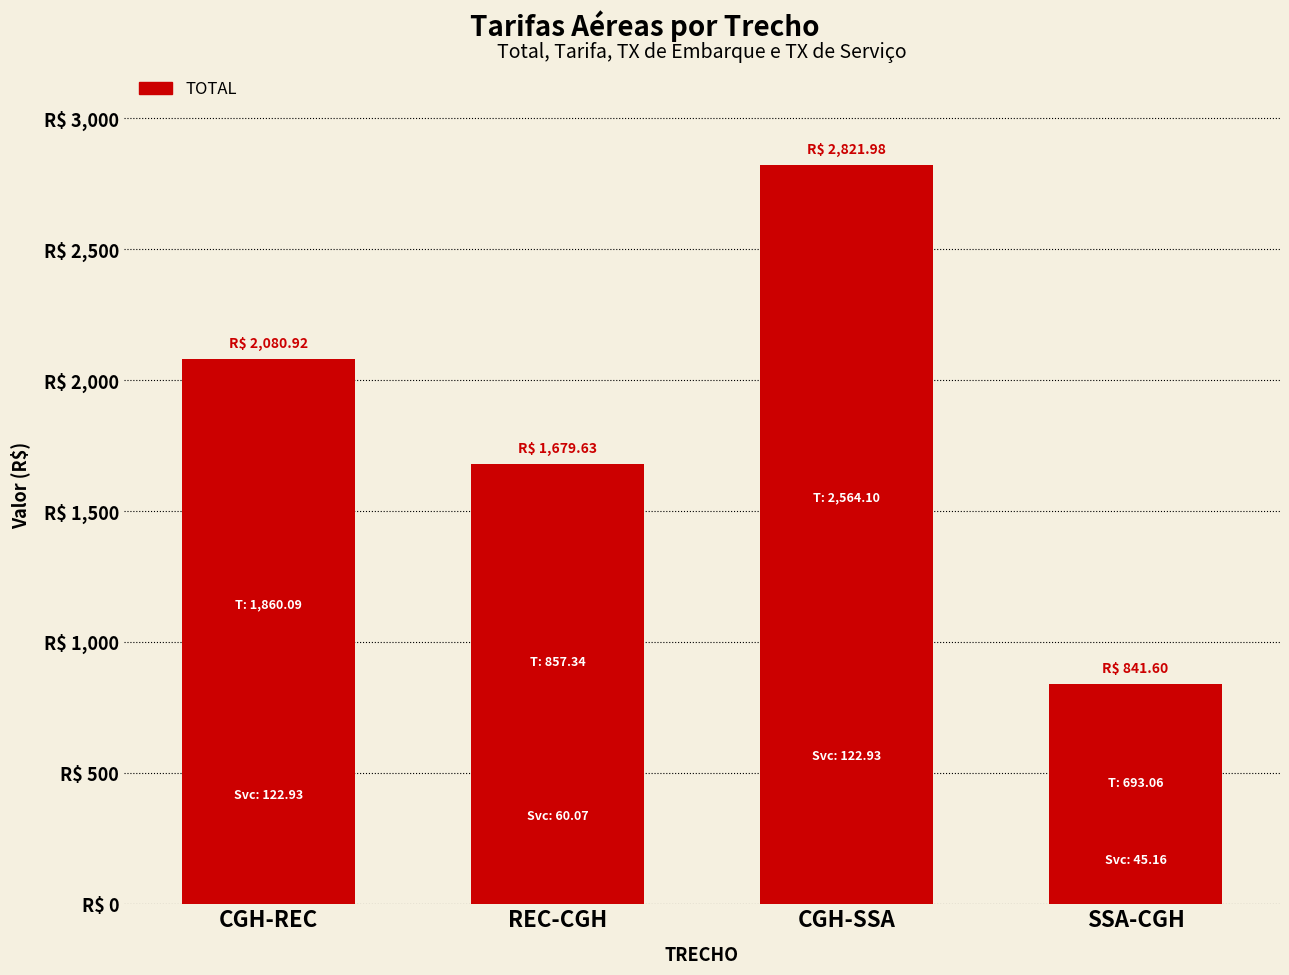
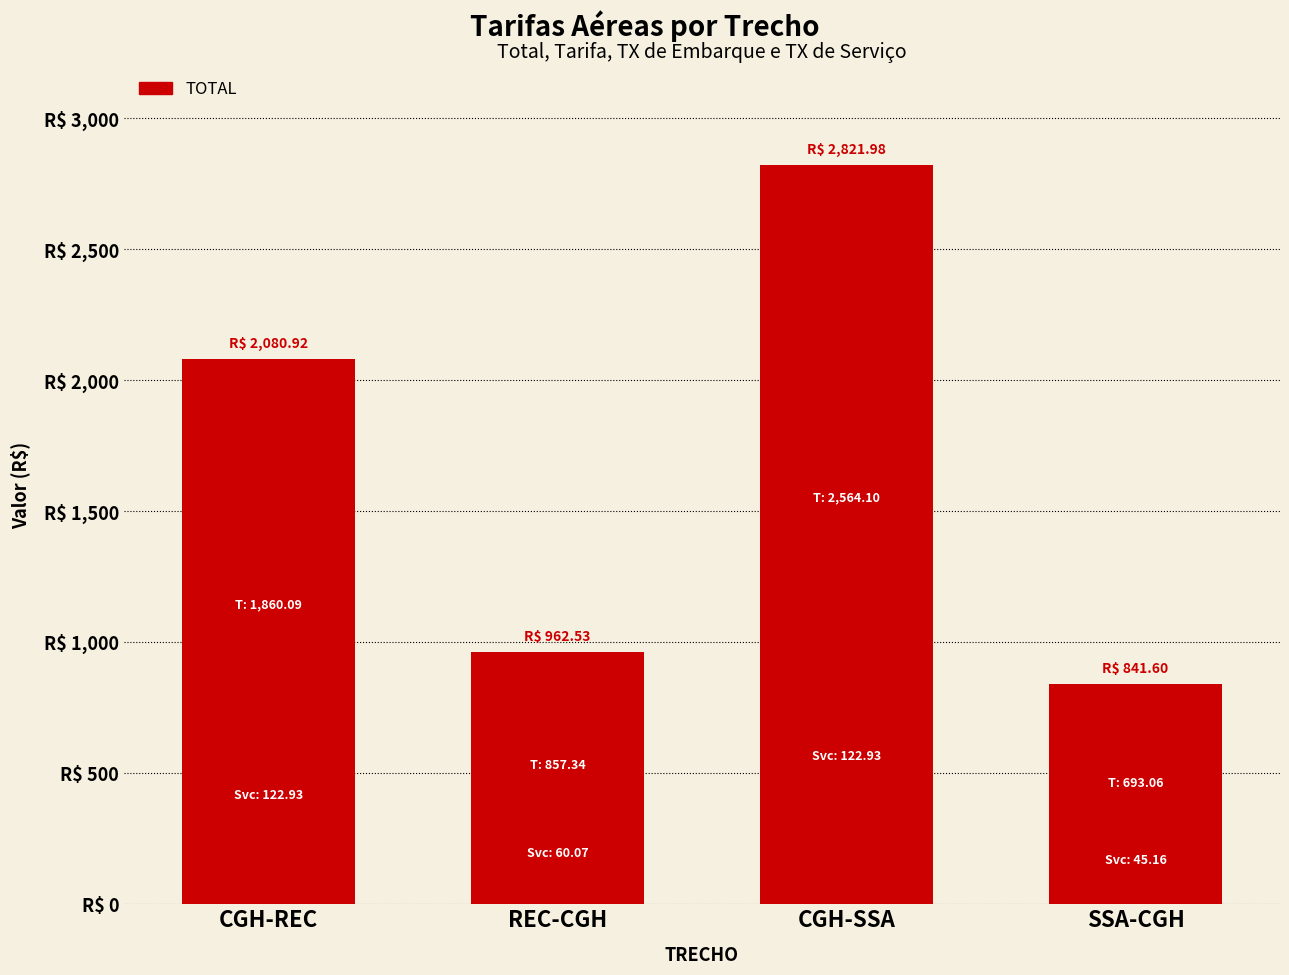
  {
    "CGH-REC": "2,080.92",
-   "REC-CGH": "1,679.63",
+   "REC-CGH": "962.53",
    "CGH-SSA": "2,821.98",
    "SSA-CGH": "841.60"
  }
